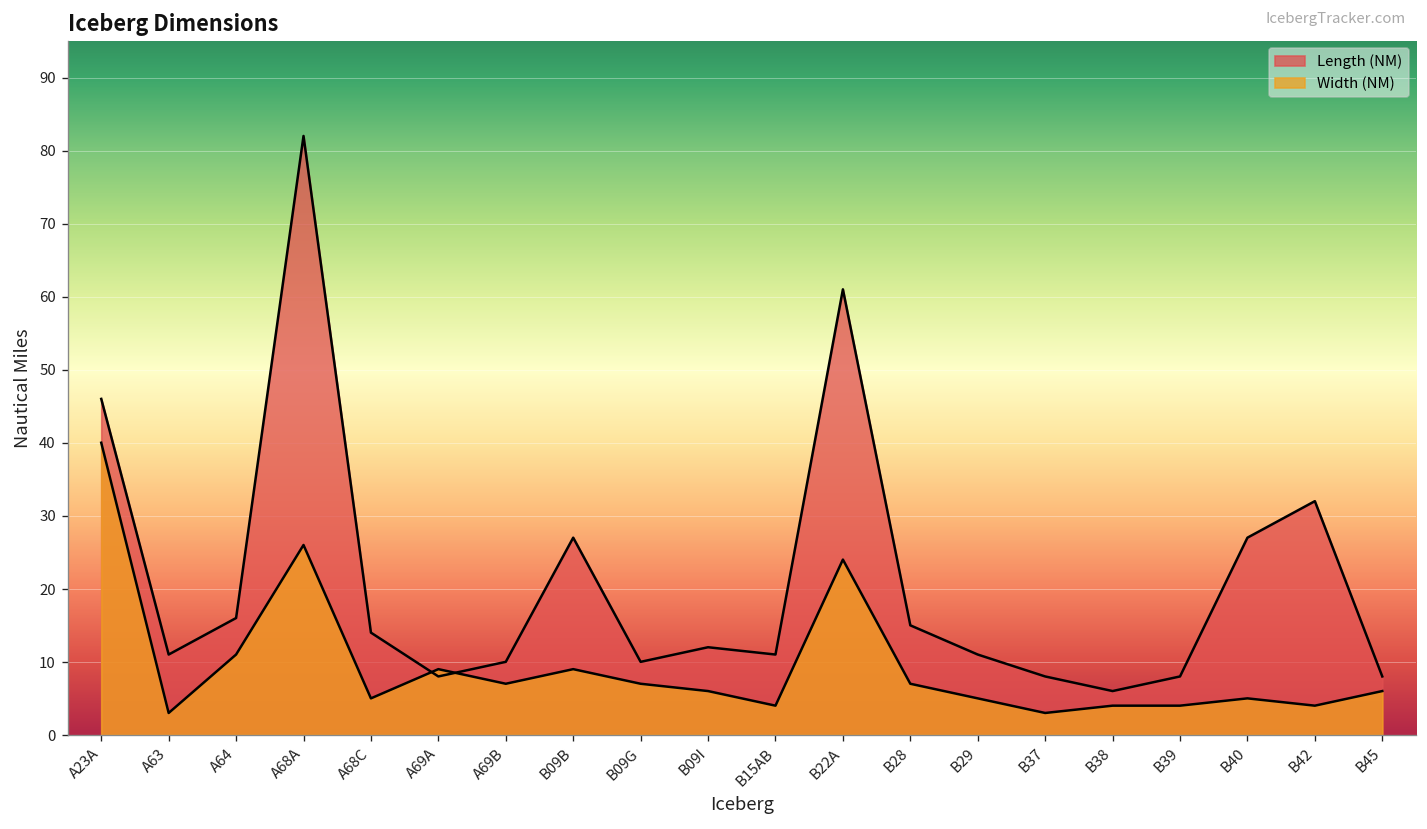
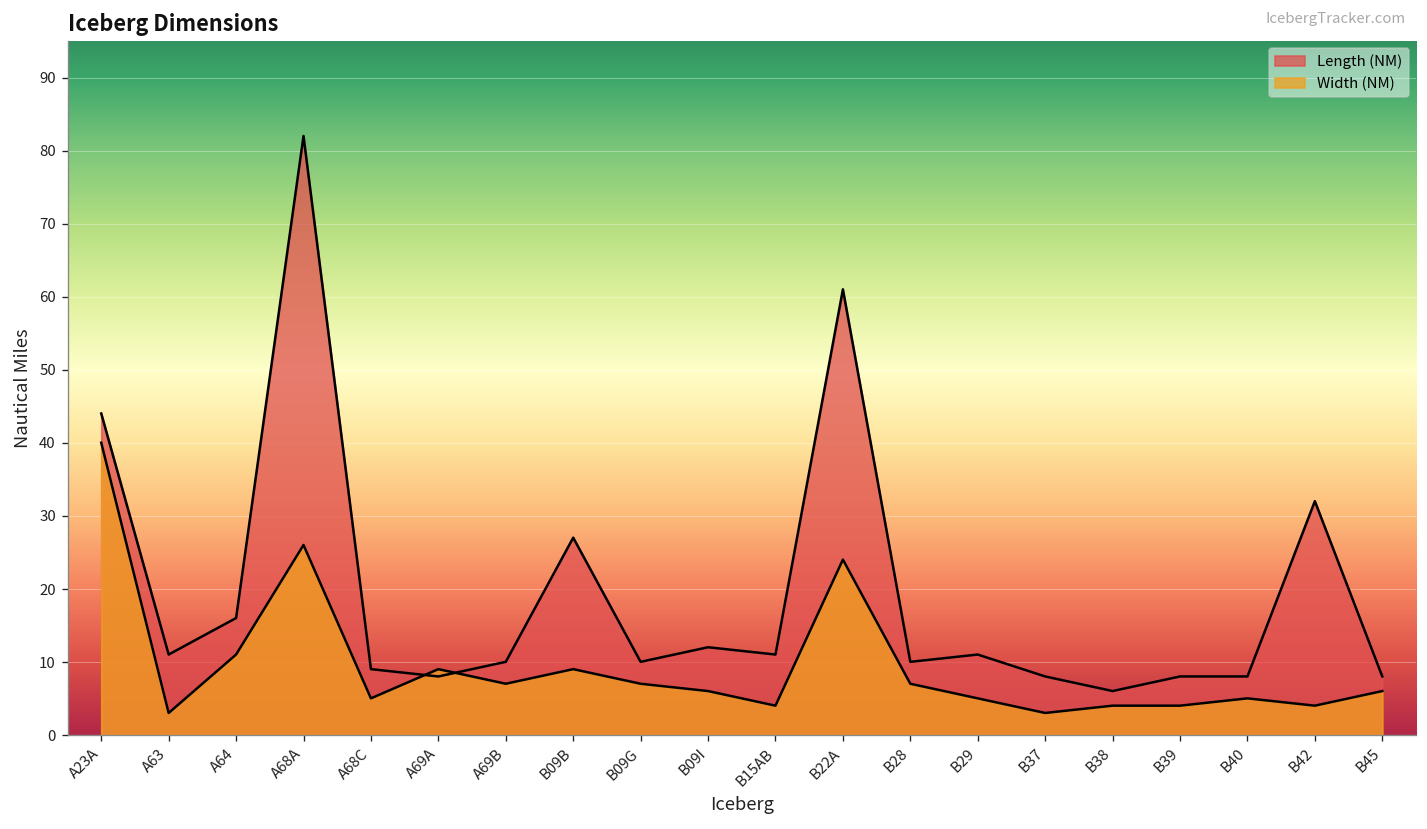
  {
    "Length (NM)": {
-     "A23A": 46,
+     "A23A": 44,
      "A63": 11,
      "A64": 16,
      "A68A": 82,
-     "A68C": 14,
+     "A68C": 9,
      "A69A": 8,
      "A69B": 10,
      "B09B": 27,
      "B09G": 10,
      "B09I": 12,
      "B15AB": 11,
      "B22A": 61,
-     "B28": 15,
+     "B28": 10,
      "B29": 11,
      "B37": 8,
      "B38": 6,
      "B39": 8,
-     "B40": 27,
+     "B40": 8,
      "B42": 32,
      "B45": 8
    },
    "Width (NM)": {
      "A23A": 40,
      "A63": 3,
      "A64": 11,
      "A68A": 26,
      "A68C": 5,
      "A69A": 9,
      "A69B": 7,
      "B09B": 9,
      "B09G": 7,
      "B09I": 6,
      "B15AB": 4,
      "B22A": 24,
      "B28": 7,
      "B29": 5,
      "B37": 3,
      "B38": 4,
      "B39": 4,
      "B40": 5,
      "B42": 4,
      "B45": 6
    }
  }
